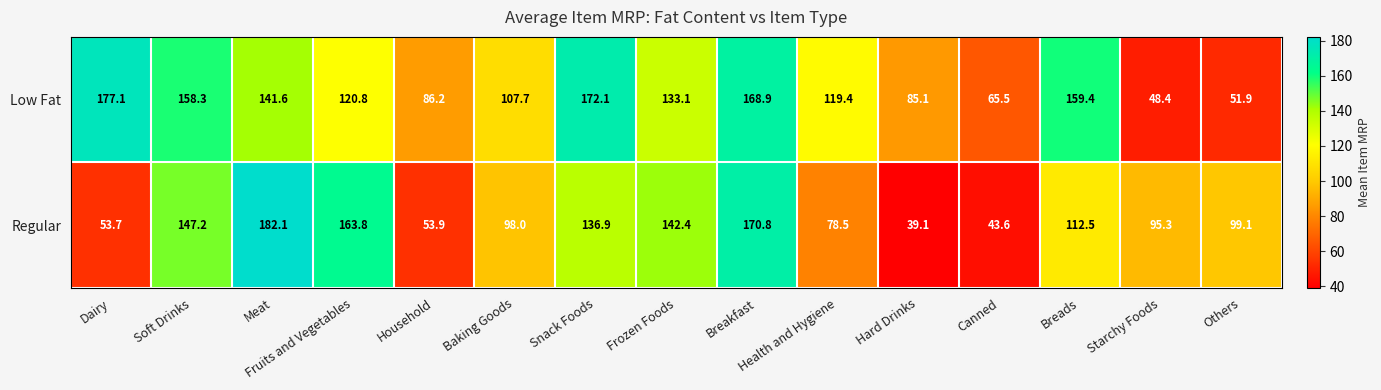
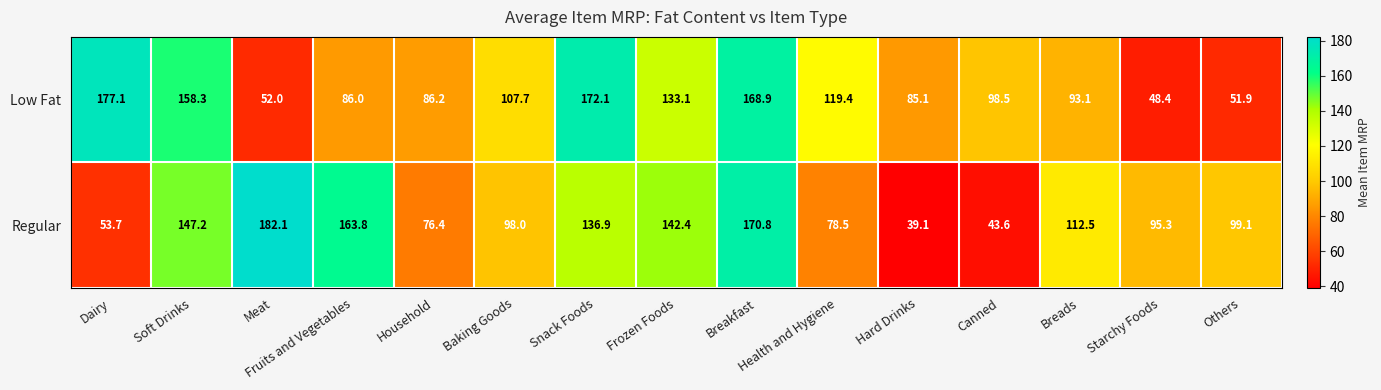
  {
    "Low Fat": {
      "Dairy": 177.1,
      "Soft Drinks": 158.3,
-     "Meat": 141.6,
-     "Fruits and Vegetables": 120.8,
+     "Meat": 52.0,
+     "Fruits and Vegetables": 86.0,
      "Household": 86.2,
      "Baking Goods": 107.7,
      "Snack Foods": 172.1,
      "Frozen Foods": 133.1,
      "Breakfast": 168.9,
      "Health and Hygiene": 119.4,
      "Hard Drinks": 85.1,
-     "Canned": 65.5,
-     "Breads": 159.4,
+     "Canned": 98.5,
+     "Breads": 93.1,
      "Starchy Foods": 48.4,
      "Others": 51.9
    },
    "Regular": {
      "Dairy": 53.7,
      "Soft Drinks": 147.2,
      "Meat": 182.1,
      "Fruits and Vegetables": 163.8,
-     "Household": 53.9,
+     "Household": 76.4,
      "Baking Goods": 98.0,
      "Snack Foods": 136.9,
      "Frozen Foods": 142.4,
      "Breakfast": 170.8,
      "Health and Hygiene": 78.5,
      "Hard Drinks": 39.1,
      "Canned": 43.6,
      "Breads": 112.5,
      "Starchy Foods": 95.3,
      "Others": 99.1
    }
  }
